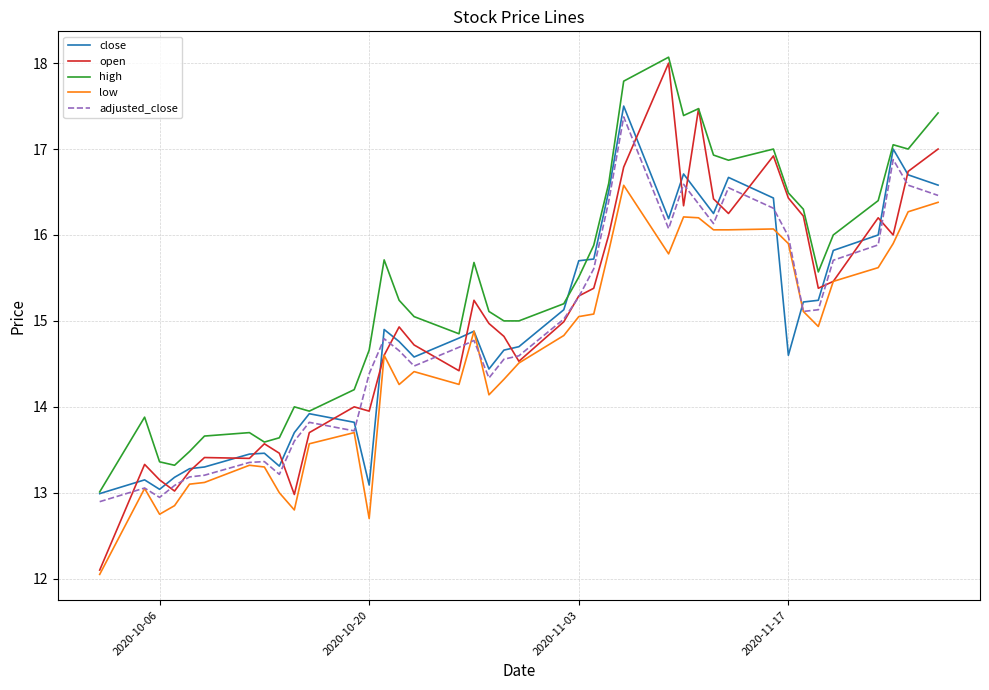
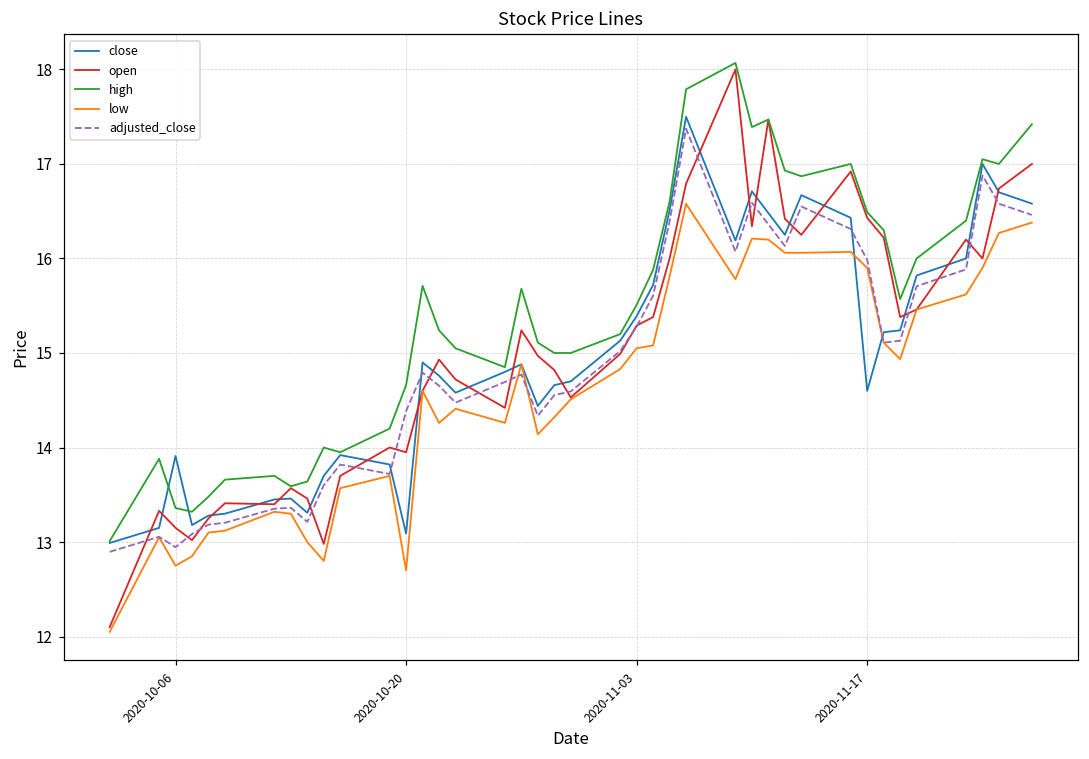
  {
    "close": {
-     "2020-10-06": 13.0,
+     "2020-10-06": 13.9,
      "2020-10-20": 13.1,
-     "2020-11-03": 15.7,
+     "2020-11-03": 15.4,
      "2020-11-17": 14.6
    },
    "open": {
      "2020-10-06": 13.2,
      "2020-10-20": 14.0,
      "2020-11-17": 16.4
    },
    "high": {
      "2020-10-06": 13.4,
      "2020-10-20": 14.7,
      "2020-11-03": 15.5,
      "2020-11-17": 16.5
    },
    "low": {
      "2020-10-06": 12.8,
      "2020-10-20": 12.7,
      "2020-11-03": 15.1,
      "2020-11-17": 15.9
    },
    "adjusted_close": {
      "2020-10-06": 12.9,
      "2020-10-20": 14.4,
      "2020-11-17": 16.0
    }
  }
